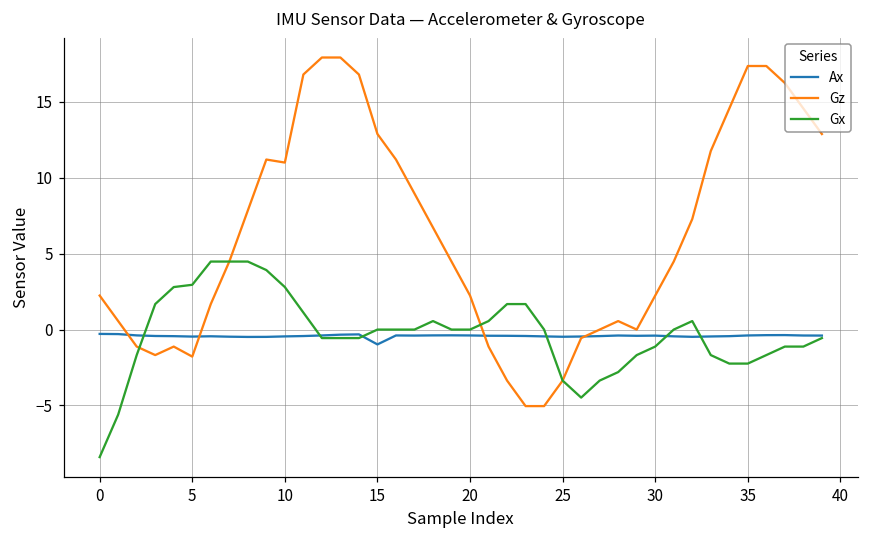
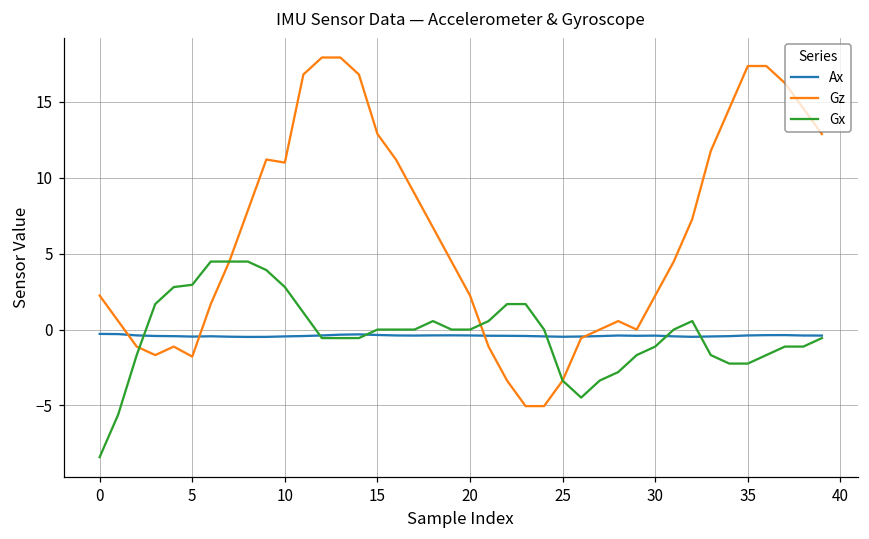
  {
    "Ax": {
      "0": -0.3,
      "5": -0.5,
      "10": -0.4,
-     "15": -1.0,
+     "15": -0.4,
      "20": -0.4,
      "25": -0.5,
      "30": -0.4,
      "35": -0.4
    },
    "Gz": {
      "0": 2.2,
      "5": -1.8,
      "10": 11.0,
      "15": 12.9,
      "20": 2.2,
      "30": 2.2,
      "35": 17.4
    },
    "Gx": {
      "0": -8.4,
      "5": 3.0,
      "10": 2.8,
      "15": 0.0,
      "20": 0.0,
      "30": -1.1,
      "35": -2.2
    }
  }
